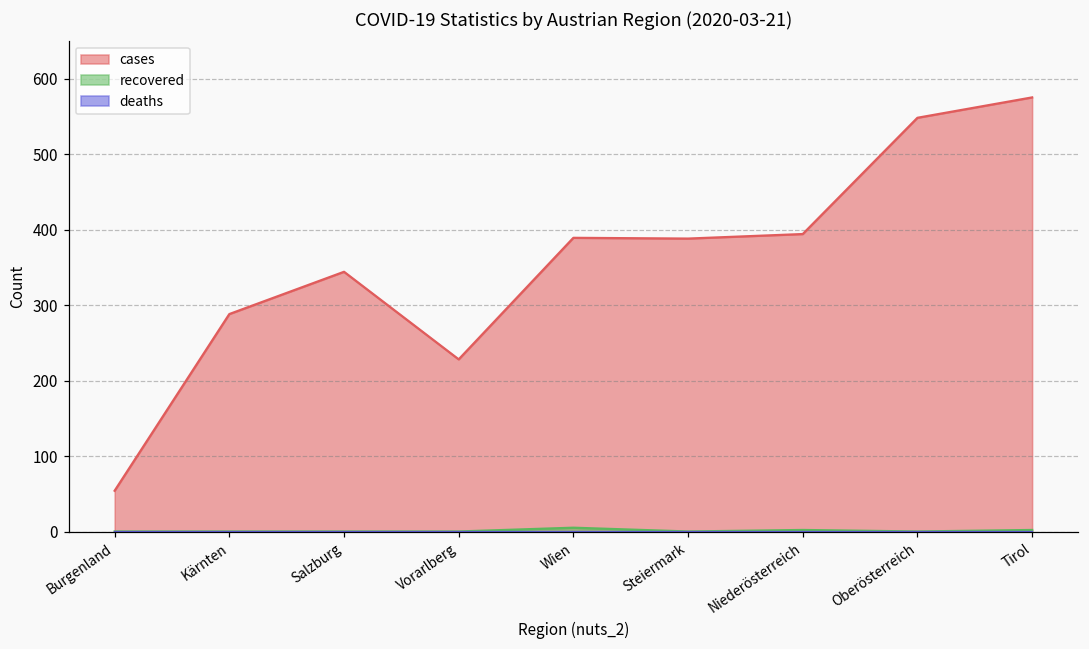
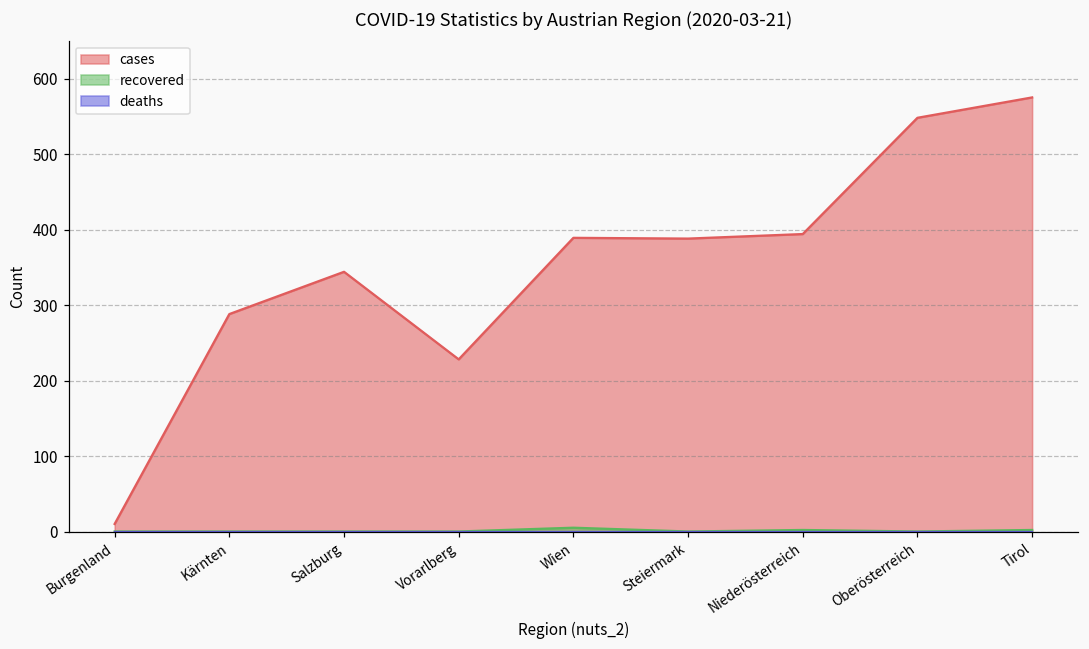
  {
    "cases": {
-     "Burgenland": 50,
+     "Burgenland": 10,
      "Kärnten": 290,
      "Salzburg": 340,
      "Vorarlberg": 230,
      "Wien": 390,
      "Steiermark": 390,
      "Niederösterreich": 390,
      "Oberösterreich": 550,
      "Tirol": 580
    },
    "recovered": {
      "Wien": 10
    },
    "deaths": {
      "Wien": 0
    }
  }
